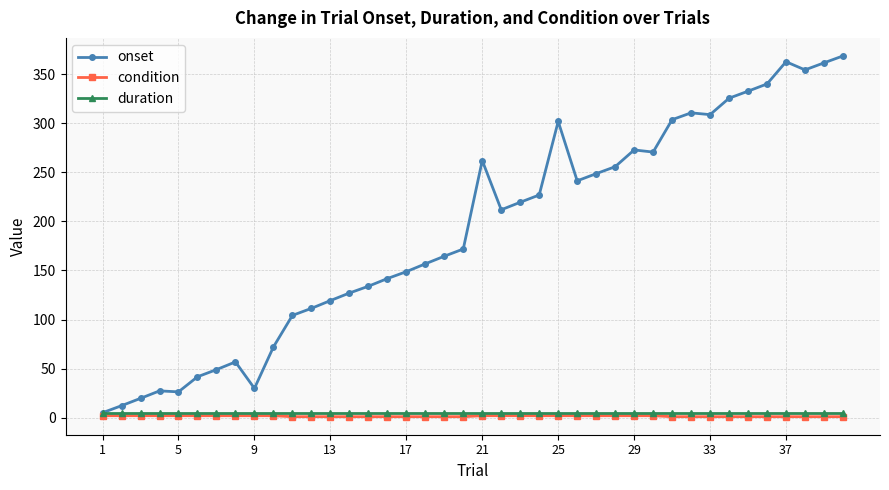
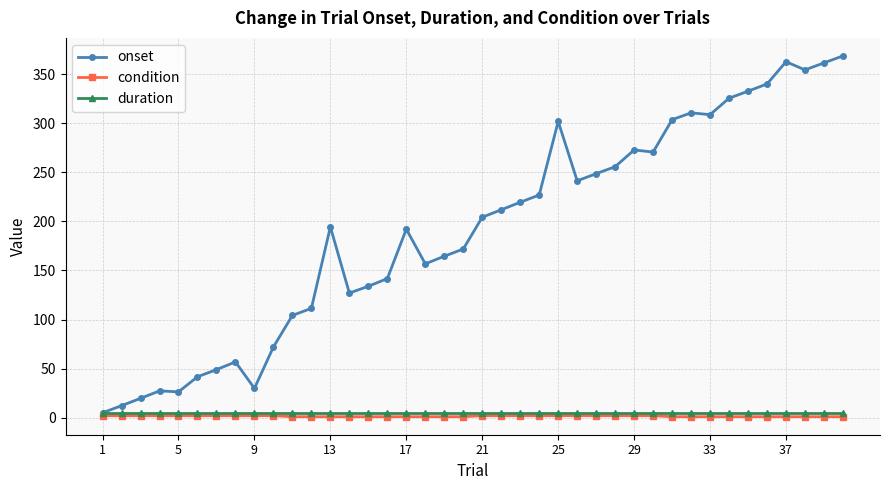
  {
    "onset": {
      "5": 30,
      "9": 30,
-     "13": 120,
-     "17": 150,
-     "21": 260,
+     "13": 190,
+     "17": 190,
+     "21": 200,
      "25": 300,
      "29": 270,
      "33": 310,
      "37": 360
    },
    "condition": {
      "1": 0,
      "5": 0,
      "9": 0,
      "13": 0,
      "17": 0,
      "21": 0,
      "25": 0,
      "29": 0,
      "33": 0,
      "37": 0
    },
    "duration": {
      "5": 10,
      "9": 10,
      "13": 10,
      "17": 10,
      "21": 10,
      "25": 10,
      "29": 10,
      "33": 10,
      "37": 10
    }
  }
